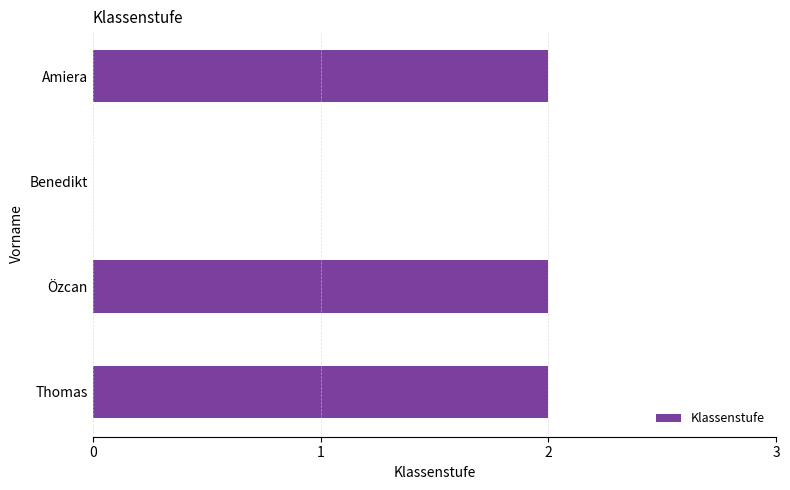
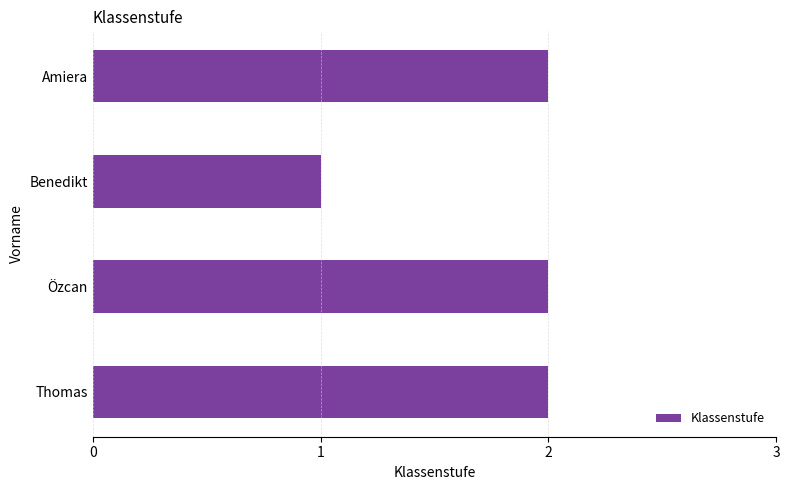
  {
    "Amiera": 2,
-   "Benedikt": 0,
+   "Benedikt": 1,
    "Özcan": 2,
    "Thomas": 2
  }
